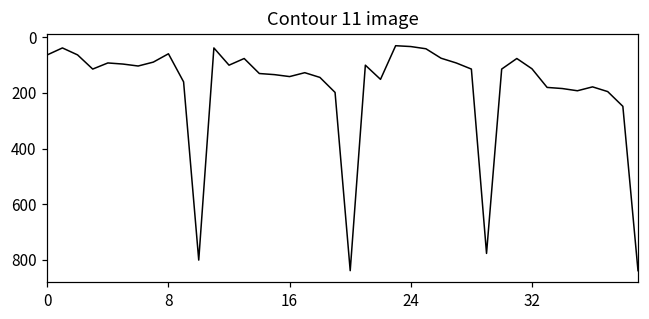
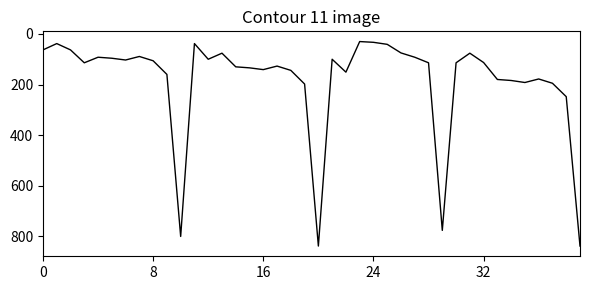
  {
    "0": 60,
-   "8": 60,
+   "8": 110,
    "16": 140,
    "24": 30,
    "32": 110
  }
